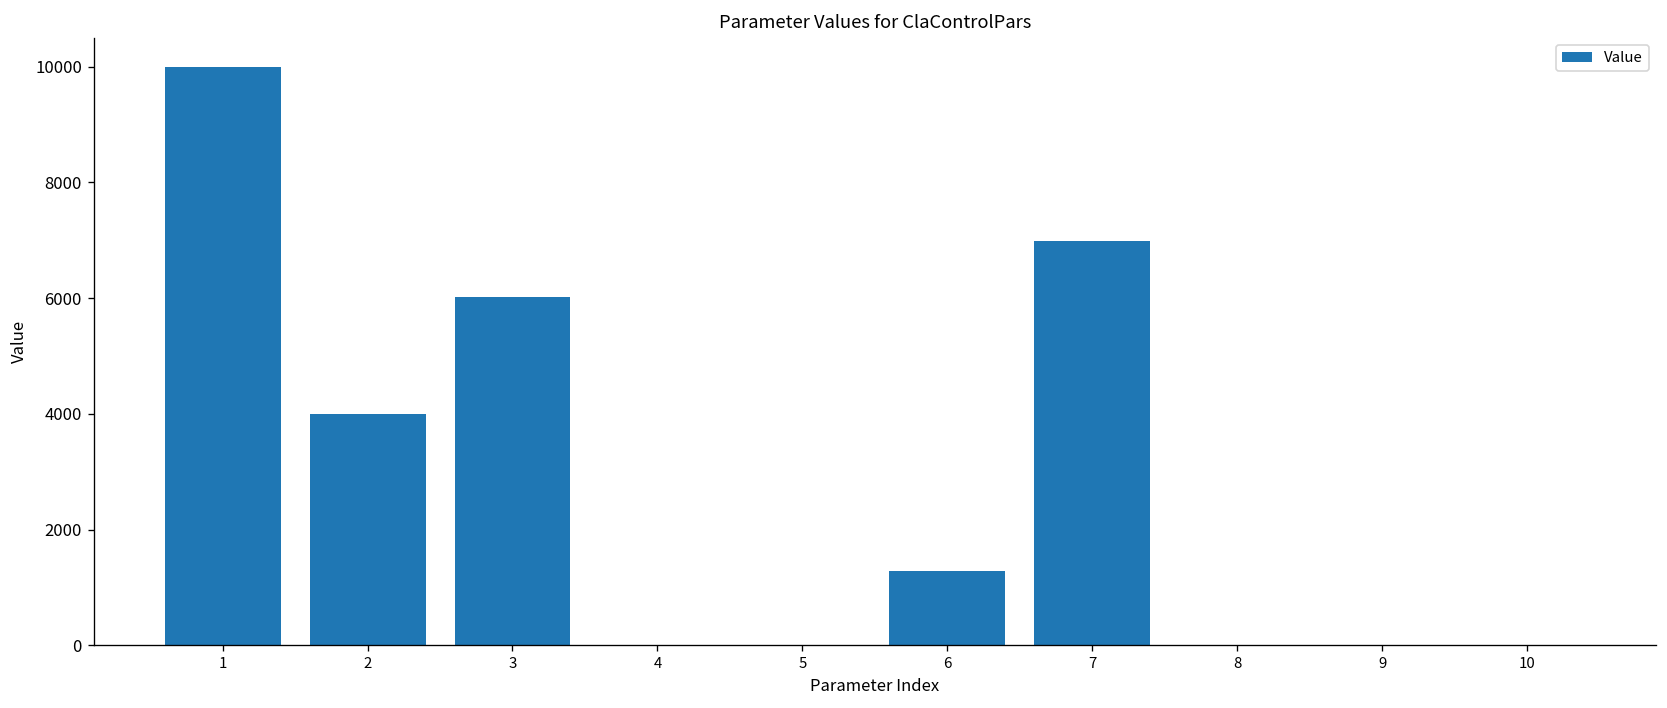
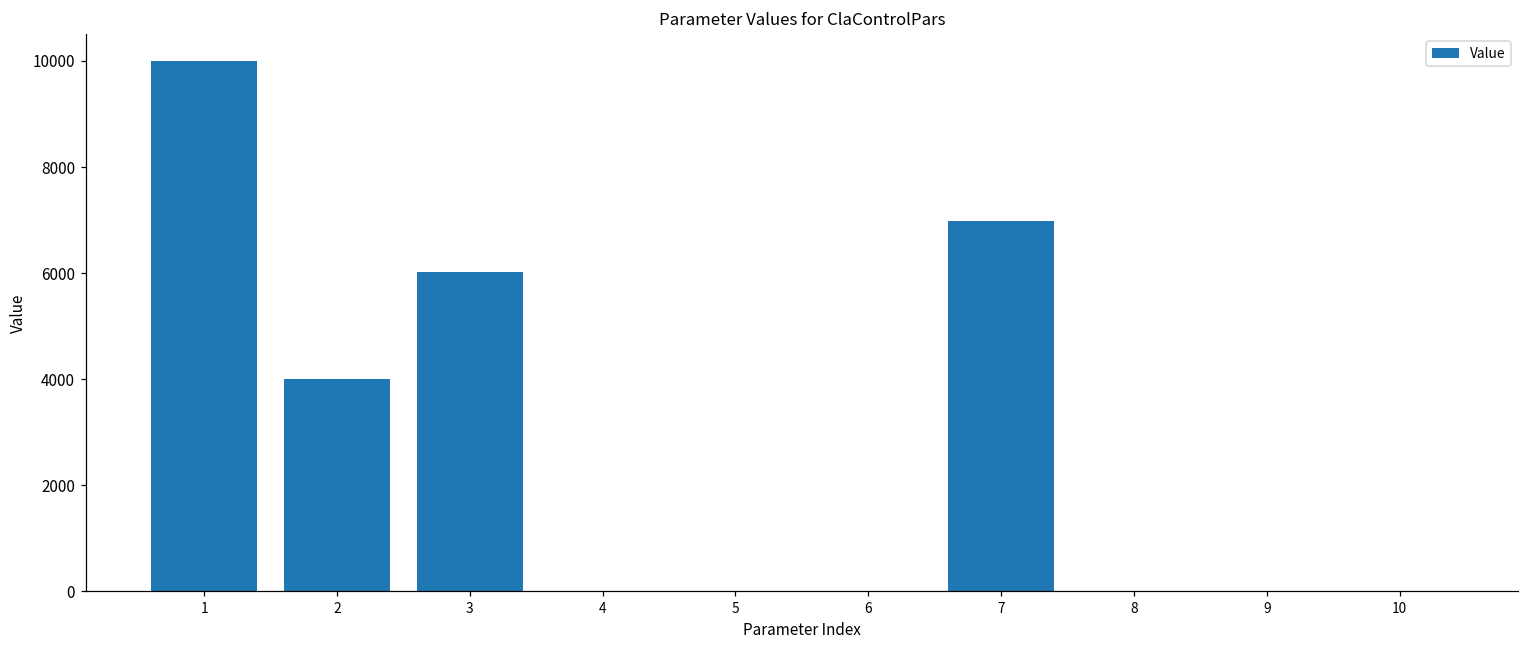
  {
    "1": 10000,
    "2": 4000,
    "3": 6000,
-   "6": 1300,
+   "6": 0,
    "7": 7000
  }
